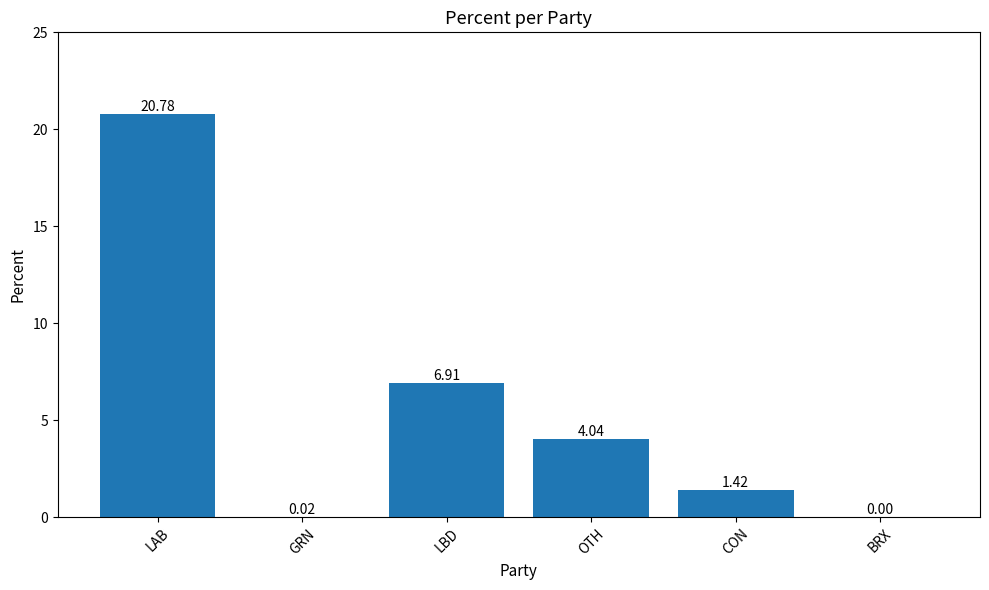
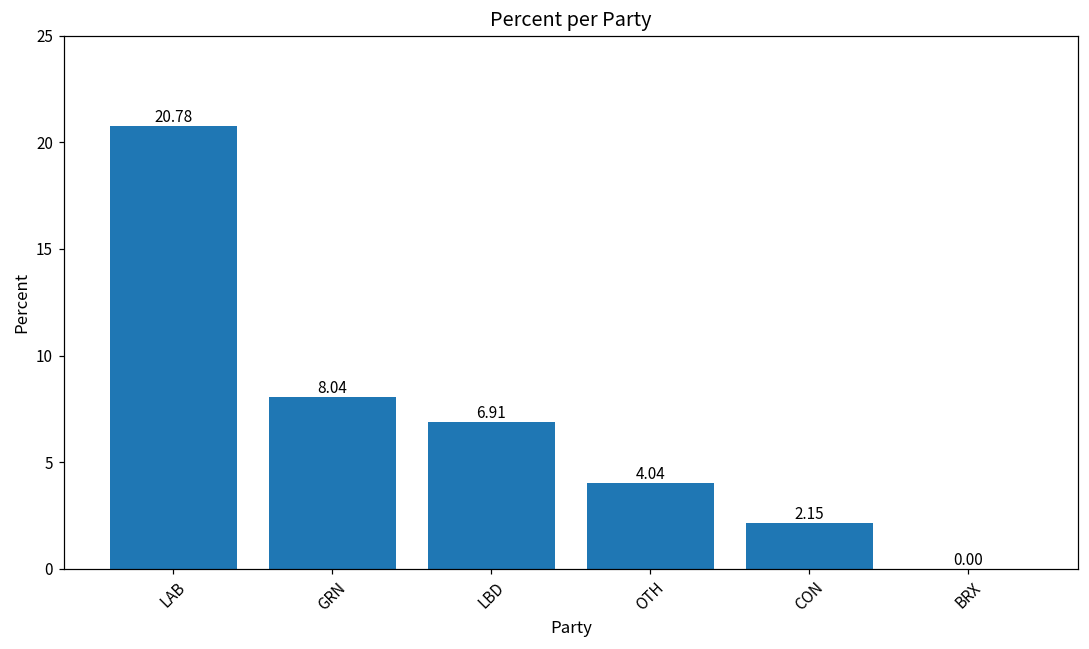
  {
    "LAB": 20.78,
-   "GRN": 0.02,
+   "GRN": 8.04,
    "LBD": 6.91,
    "OTH": 4.04,
-   "CON": 1.42,
+   "CON": 2.15,
    "BRX": 0.00
  }
